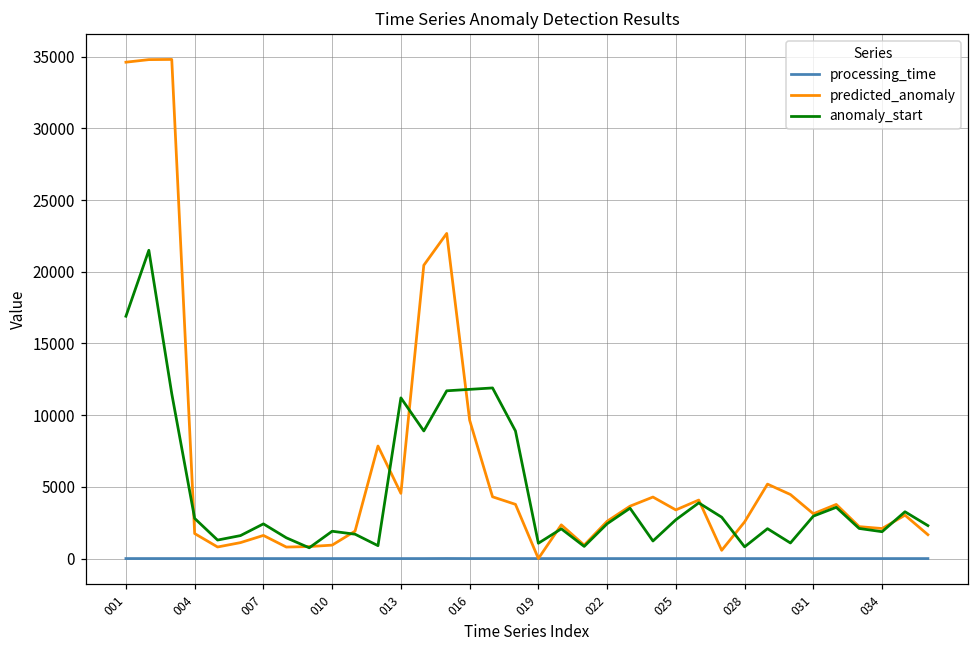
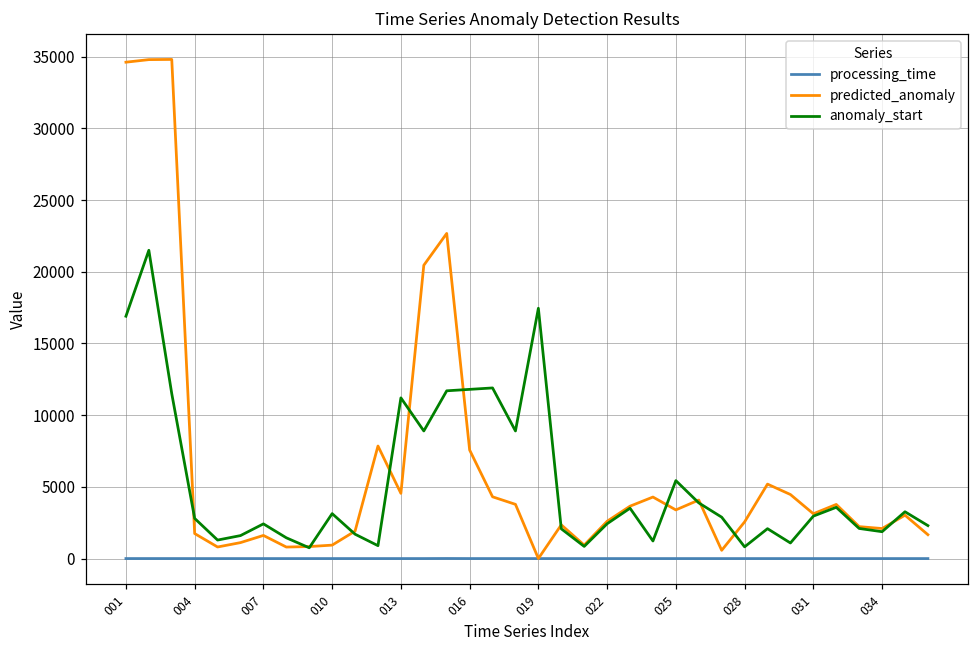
  {
    "processing_time": {
      "001": 0,
      "004": 0,
      "007": 0,
      "010": 0,
      "013": 0,
      "016": 0,
      "022": 0,
      "025": 0,
      "028": 0,
      "031": 0,
      "034": 0
    },
    "predicted_anomaly": {
      "001": 34600,
      "004": 1700,
      "007": 1600,
      "010": 900,
      "013": 4500,
-     "016": 9700,
+     "016": 7600,
      "025": 3400,
      "028": 2600,
      "034": 2100
    },
    "anomaly_start": {
      "001": 16900,
      "004": 2800,
      "007": 2400,
-     "010": 1900,
+     "010": 3100,
      "013": 11200,
      "016": 11800,
-     "019": 1100,
-     "025": 2700,
+     "019": 17500,
+     "025": 5400,
      "028": 800,
      "034": 1900
    }
  }
